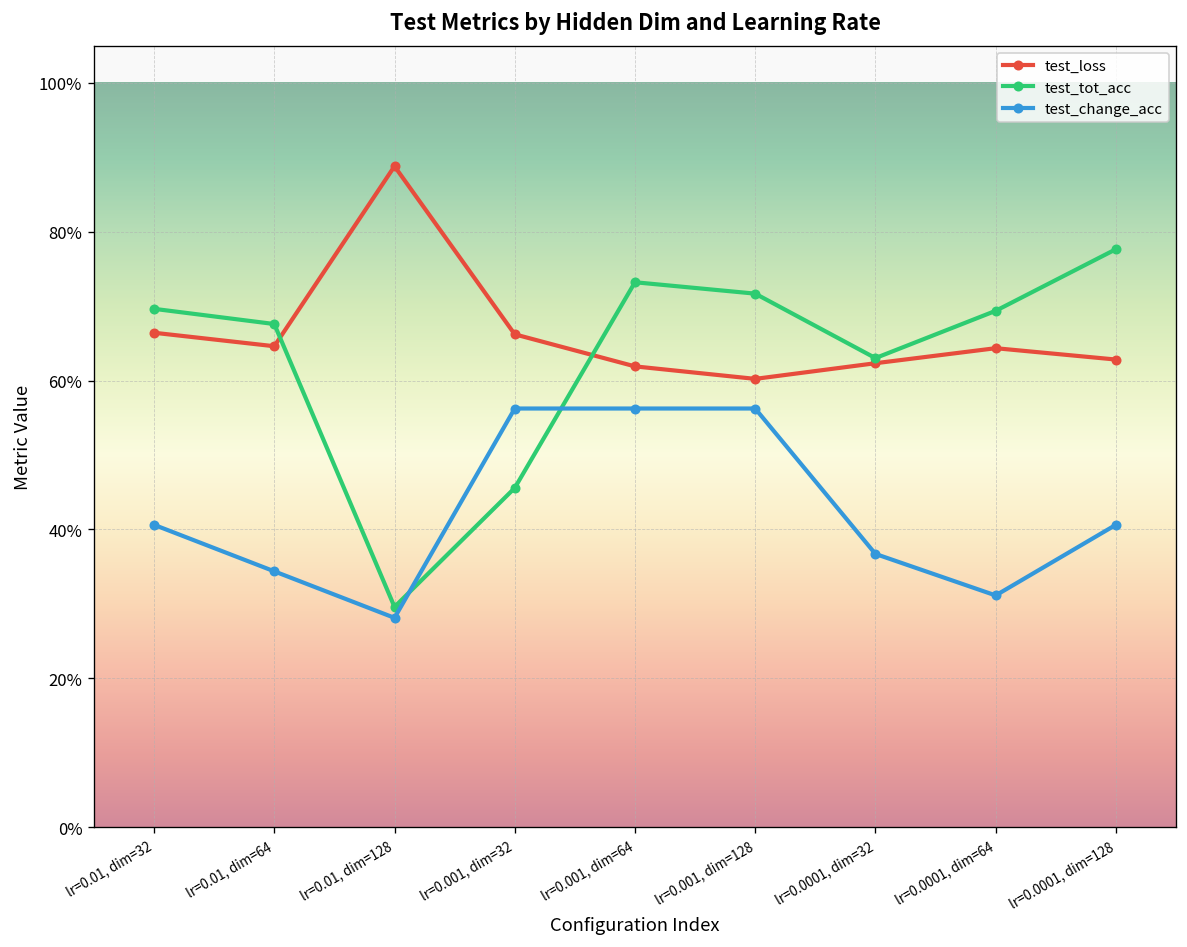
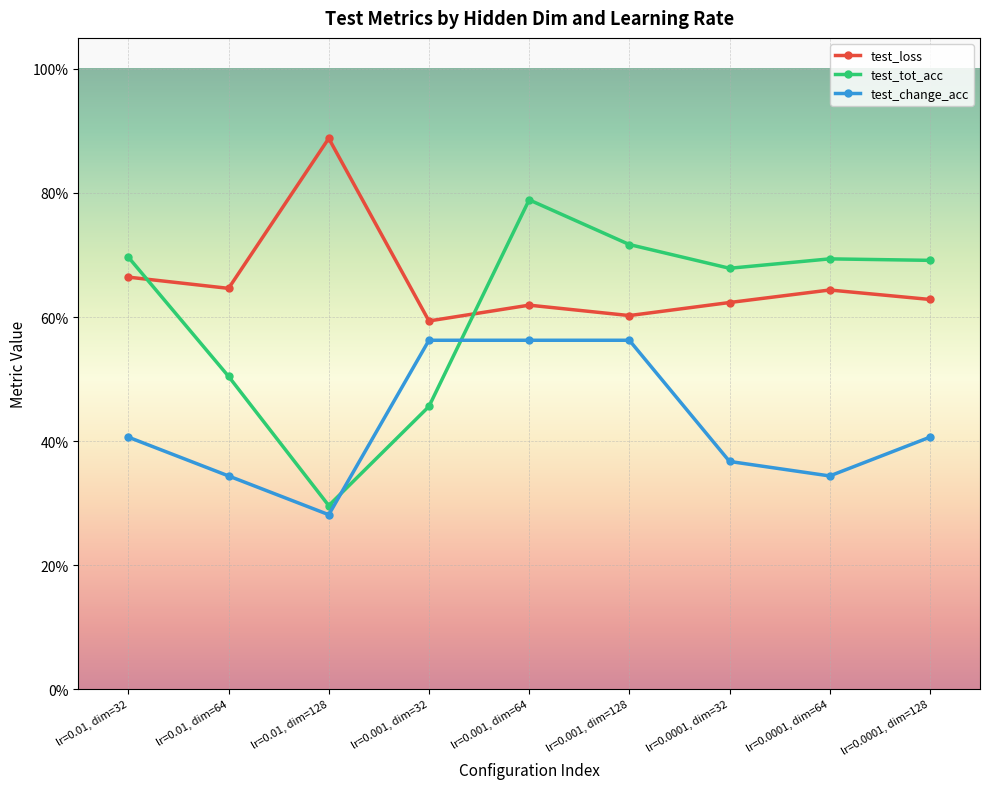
  {
    "test_loss": {
      "lr=0.01, dim=32": "66%",
      "lr=0.01, dim=64": "65%",
      "lr=0.01, dim=128": "89%",
-     "lr=0.001, dim=32": "66%",
+     "lr=0.001, dim=32": "59%",
      "lr=0.001, dim=64": "62%",
      "lr=0.001, dim=128": "60%",
      "lr=0.0001, dim=32": "62%",
      "lr=0.0001, dim=64": "64%",
      "lr=0.0001, dim=128": "63%"
    },
    "test_tot_acc": {
      "lr=0.01, dim=32": "70%",
-     "lr=0.01, dim=64": "68%",
+     "lr=0.01, dim=64": "50%",
      "lr=0.01, dim=128": "30%",
      "lr=0.001, dim=32": "46%",
-     "lr=0.001, dim=64": "73%",
+     "lr=0.001, dim=64": "79%",
      "lr=0.001, dim=128": "72%",
-     "lr=0.0001, dim=32": "63%",
+     "lr=0.0001, dim=32": "68%",
      "lr=0.0001, dim=64": "69%",
-     "lr=0.0001, dim=128": "78%"
+     "lr=0.0001, dim=128": "69%"
    },
    "test_change_acc": {
      "lr=0.01, dim=32": "41%",
      "lr=0.01, dim=64": "34%",
      "lr=0.01, dim=128": "28%",
      "lr=0.001, dim=32": "56%",
      "lr=0.001, dim=64": "56%",
      "lr=0.001, dim=128": "56%",
      "lr=0.0001, dim=32": "37%",
-     "lr=0.0001, dim=64": "31%",
+     "lr=0.0001, dim=64": "34%",
      "lr=0.0001, dim=128": "41%"
    }
  }
